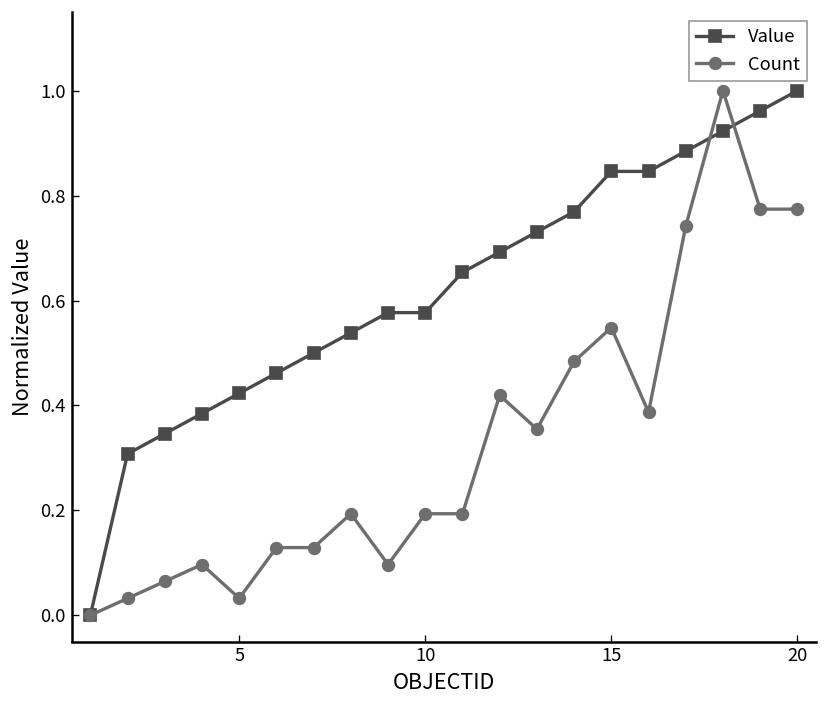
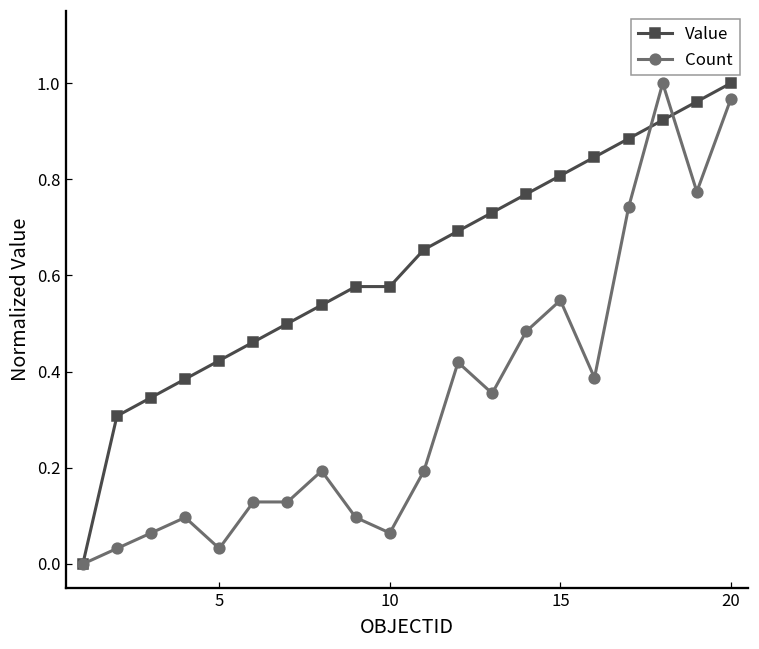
  {
    "Value": {
      "5": 0.42,
      "10": 0.58,
-     "15": 0.85,
+     "15": 0.81,
      "20": 1.00
    },
    "Count": {
      "5": 0.03,
-     "10": 0.19,
+     "10": 0.06,
      "15": 0.55,
-     "20": 0.77
+     "20": 0.97
    }
  }
